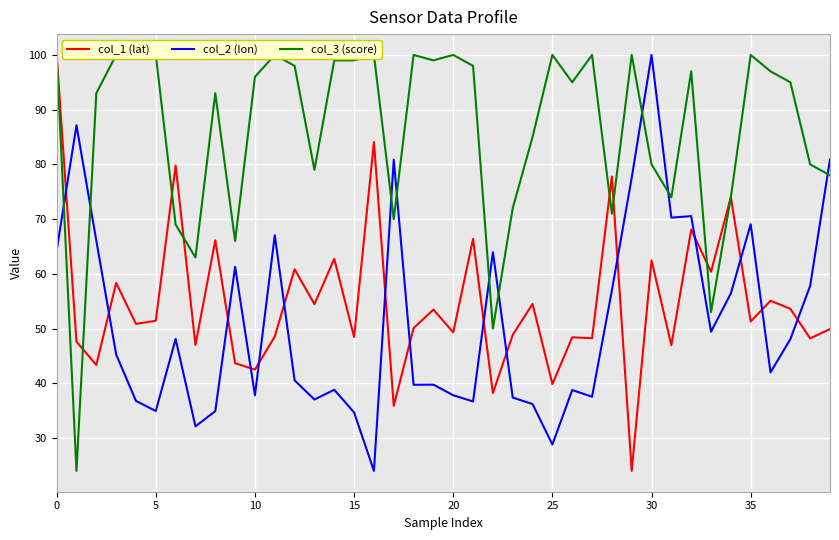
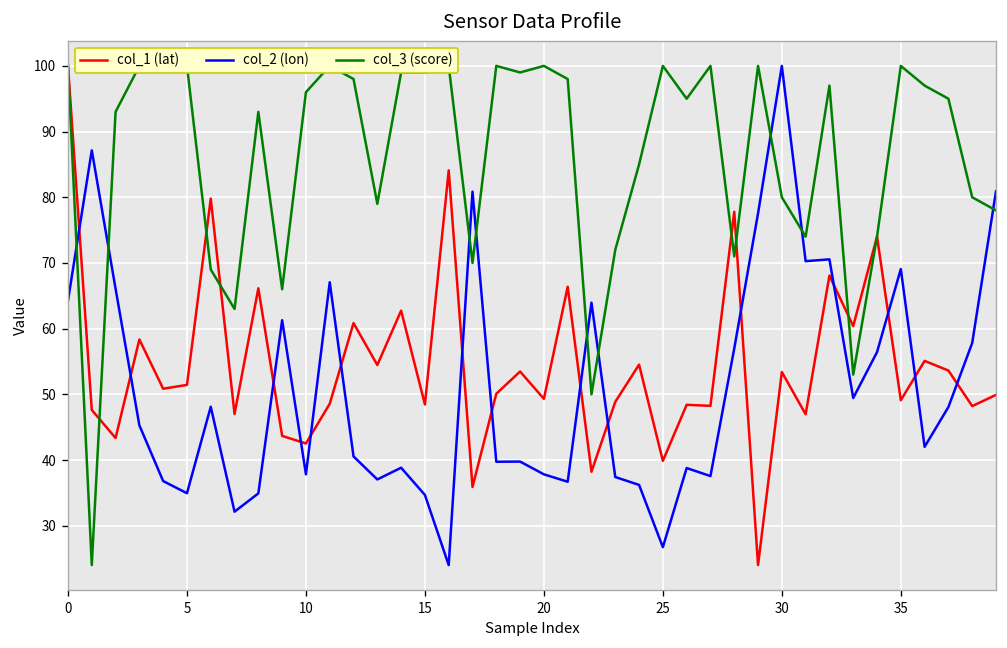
  {
    "col_1 (lat)": {
      "5": 51,
      "10": 43,
      "15": 48,
      "20": 49,
      "25": 40,
-     "30": 62,
-     "35": 51
+     "30": 53,
+     "35": 49
    },
    "col_2 (lon)": {
      "0": 64,
      "5": 35,
      "10": 38,
      "15": 35,
      "20": 38,
-     "25": 29,
+     "25": 27,
      "30": 100,
      "35": 69
    },
    "col_3 (score)": {
      "10": 96,
      "15": 99,
      "20": 100,
      "25": 100,
      "30": 80,
      "35": 100
    }
  }
